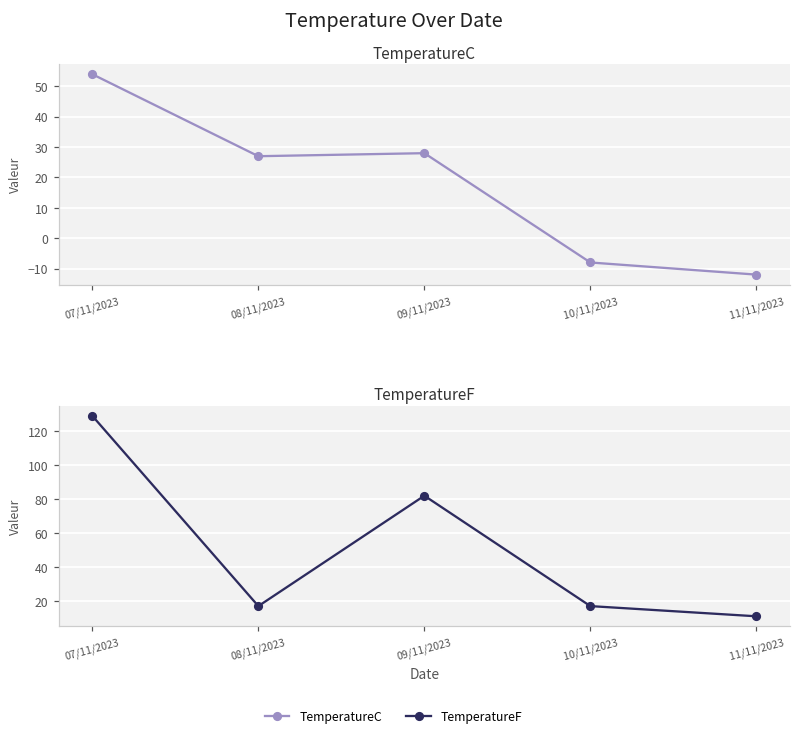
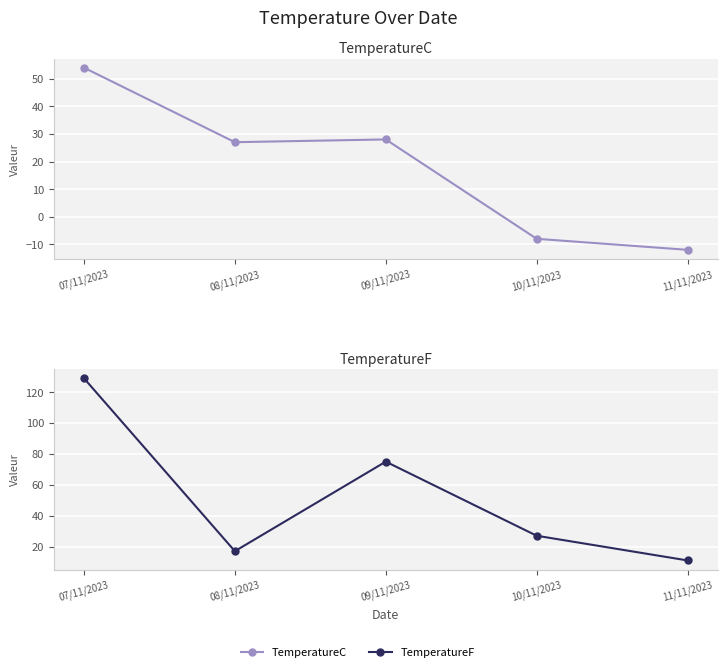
  {
    "TemperatureC": {
      "07/11/2023": 54,
      "08/11/2023": 27,
      "09/11/2023": 28,
      "10/11/2023": -8,
      "11/11/2023": -12
    },
    "TemperatureF": {
      "07/11/2023": 129,
      "08/11/2023": 17,
-     "09/11/2023": 82,
-     "10/11/2023": 17,
+     "09/11/2023": 75,
+     "10/11/2023": 27,
      "11/11/2023": 11
    }
  }
